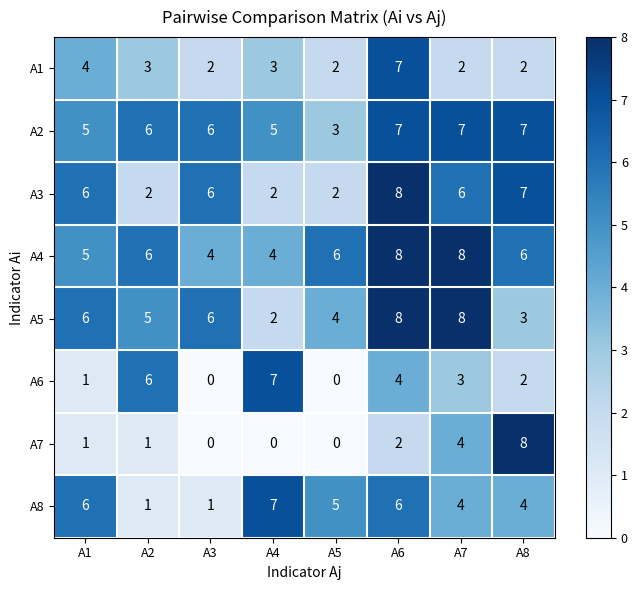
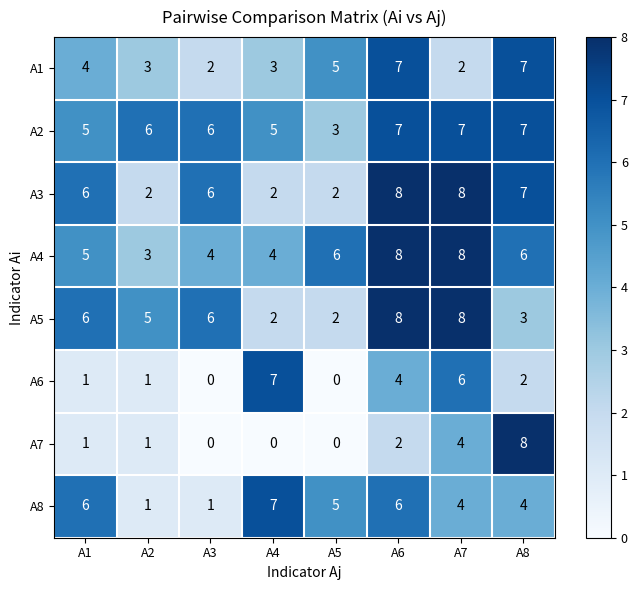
  {
    "A1": {
      "A1": 4,
      "A2": 3,
      "A3": 2,
      "A4": 3,
-     "A5": 2,
+     "A5": 5,
      "A6": 7,
      "A7": 2,
-     "A8": 2
+     "A8": 7
    },
    "A2": {
      "A1": 5,
      "A2": 6,
      "A3": 6,
      "A4": 5,
      "A5": 3,
      "A6": 7,
      "A7": 7,
      "A8": 7
    },
    "A3": {
      "A1": 6,
      "A2": 2,
      "A3": 6,
      "A4": 2,
      "A5": 2,
      "A6": 8,
-     "A7": 6,
+     "A7": 8,
      "A8": 7
    },
    "A4": {
      "A1": 5,
-     "A2": 6,
+     "A2": 3,
      "A3": 4,
      "A4": 4,
      "A5": 6,
      "A6": 8,
      "A7": 8,
      "A8": 6
    },
    "A5": {
      "A1": 6,
      "A2": 5,
      "A3": 6,
      "A4": 2,
-     "A5": 4,
+     "A5": 2,
      "A6": 8,
      "A7": 8,
      "A8": 3
    },
    "A6": {
      "A1": 1,
-     "A2": 6,
+     "A2": 1,
      "A3": 0,
      "A4": 7,
      "A5": 0,
      "A6": 4,
-     "A7": 3,
+     "A7": 6,
      "A8": 2
    },
    "A7": {
      "A1": 1,
      "A2": 1,
      "A3": 0,
      "A4": 0,
      "A5": 0,
      "A6": 2,
      "A7": 4,
      "A8": 8
    },
    "A8": {
      "A1": 6,
      "A2": 1,
      "A3": 1,
      "A4": 7,
      "A5": 5,
      "A6": 6,
      "A7": 4,
      "A8": 4
    }
  }
